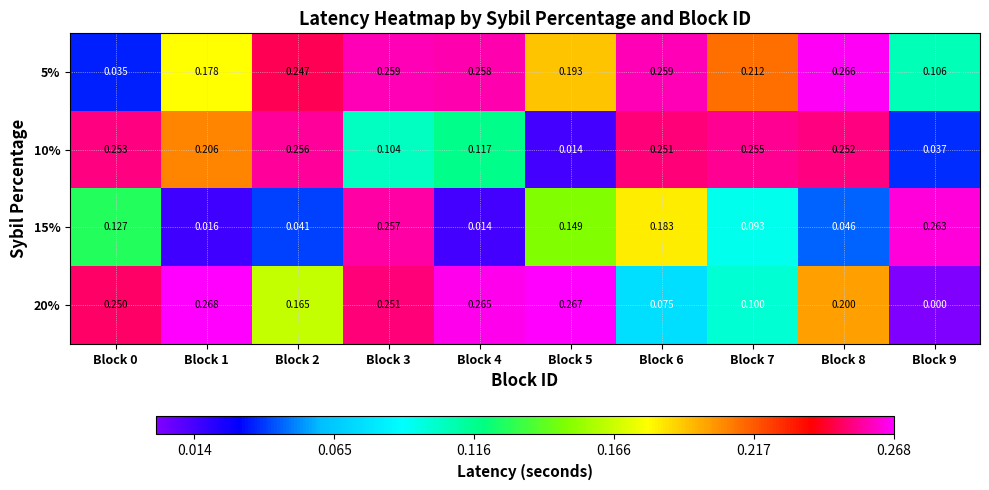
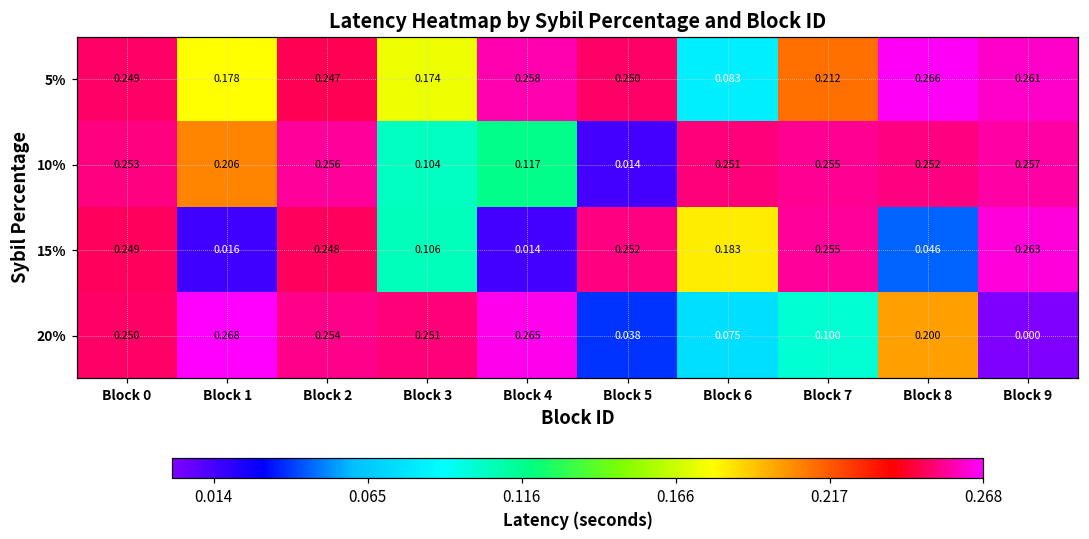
  {
    "5%": {
-     "Block 0": 0.035,
+     "Block 0": 0.249,
      "Block 1": 0.178,
      "Block 2": 0.247,
-     "Block 3": 0.259,
+     "Block 3": 0.174,
      "Block 4": 0.258,
-     "Block 5": 0.193,
-     "Block 6": 0.259,
+     "Block 5": 0.250,
+     "Block 6": 0.083,
      "Block 7": 0.212,
      "Block 8": 0.266,
-     "Block 9": 0.106
+     "Block 9": 0.261
    },
    "10%": {
      "Block 0": 0.253,
      "Block 1": 0.206,
      "Block 2": 0.256,
      "Block 3": 0.104,
      "Block 4": 0.117,
      "Block 5": 0.014,
      "Block 6": 0.251,
      "Block 7": 0.255,
      "Block 8": 0.252,
-     "Block 9": 0.037
+     "Block 9": 0.257
    },
    "15%": {
-     "Block 0": 0.127,
+     "Block 0": 0.249,
      "Block 1": 0.016,
-     "Block 2": 0.041,
-     "Block 3": 0.257,
+     "Block 2": 0.248,
+     "Block 3": 0.106,
      "Block 4": 0.014,
-     "Block 5": 0.149,
+     "Block 5": 0.252,
      "Block 6": 0.183,
-     "Block 7": 0.093,
+     "Block 7": 0.255,
      "Block 8": 0.046,
      "Block 9": 0.263
    },
    "20%": {
      "Block 0": 0.250,
      "Block 1": 0.268,
-     "Block 2": 0.165,
+     "Block 2": 0.254,
      "Block 3": 0.251,
      "Block 4": 0.265,
-     "Block 5": 0.267,
+     "Block 5": 0.038,
      "Block 6": 0.075,
      "Block 7": 0.100,
      "Block 8": 0.200,
      "Block 9": 0.000
    }
  }
